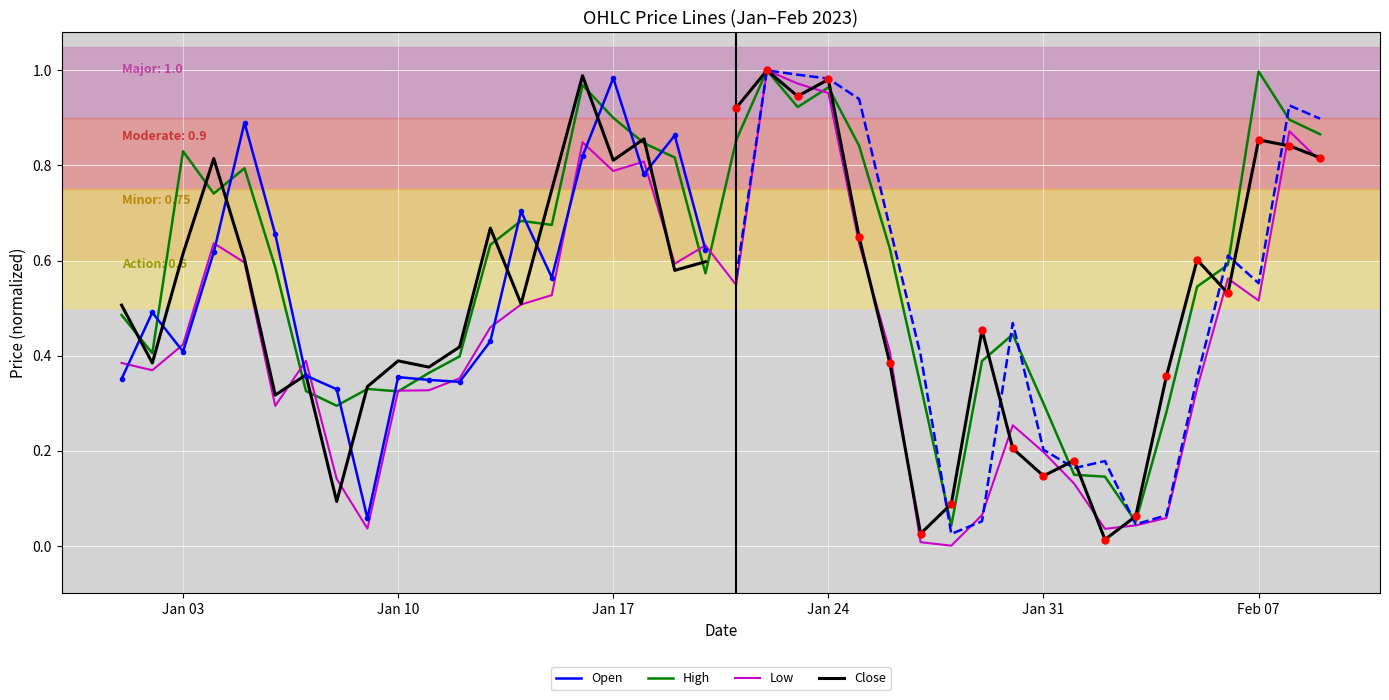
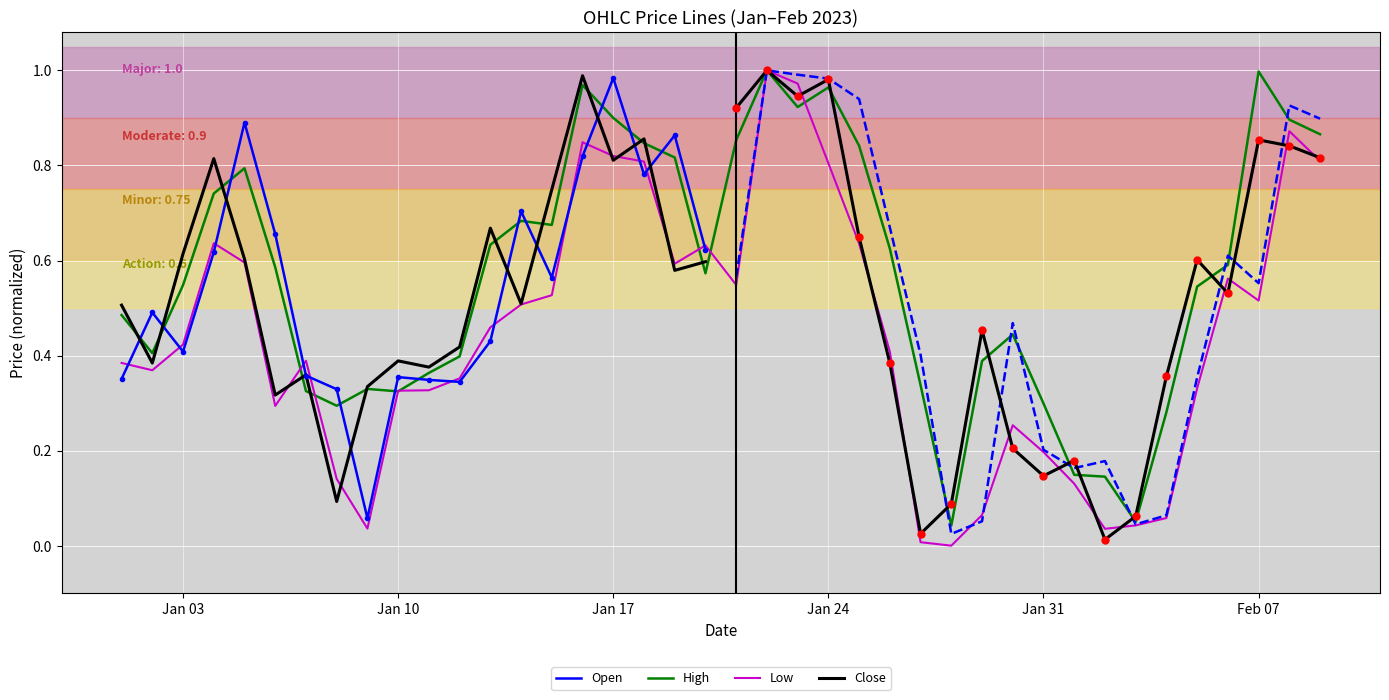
  {
    "High": {
-     "Jan 03": 0.83,
+     "Jan 03": 0.55,
      "Jan 17": 0.90,
      "Jan 24": 0.96,
      "Jan 31": 0.30,
      "Feb 07": 1.00
    },
    "Low": {
      "Jan 03": 0.42,
-     "Jan 17": 0.79,
-     "Jan 24": 0.95,
+     "Jan 17": 0.82,
+     "Jan 24": 0.80,
      "Feb 07": 0.52
    }
  }
